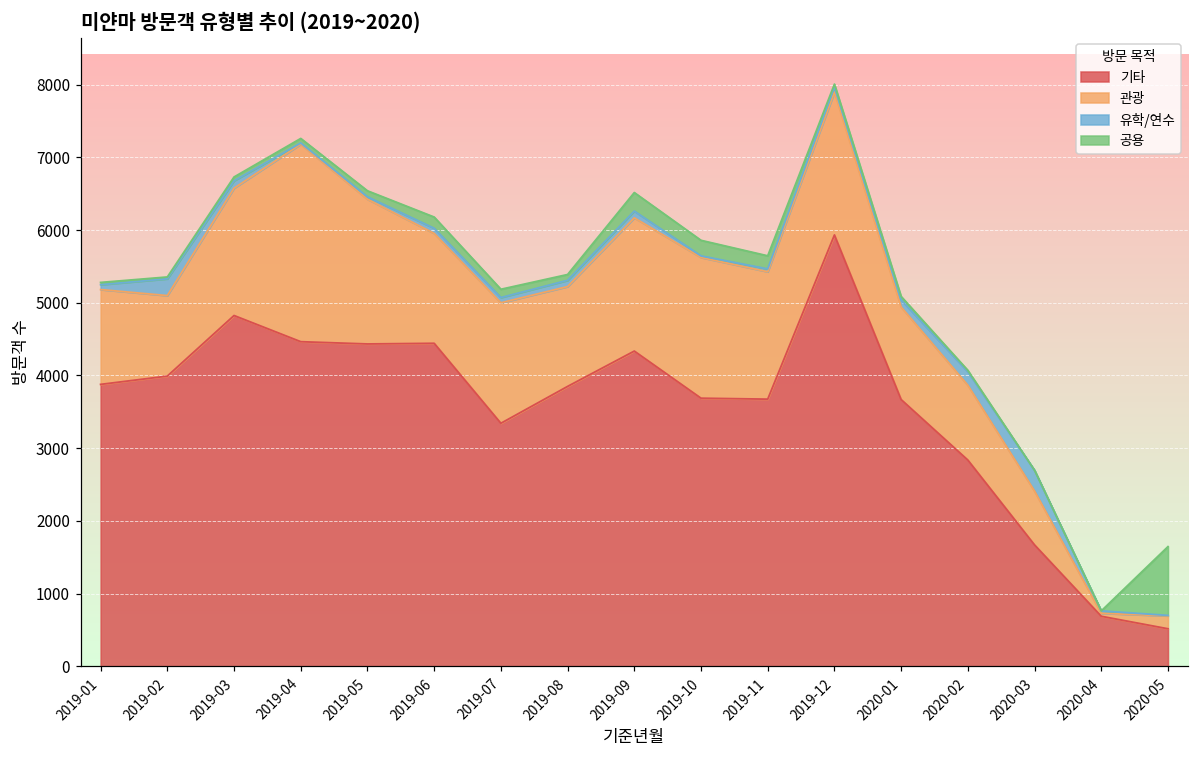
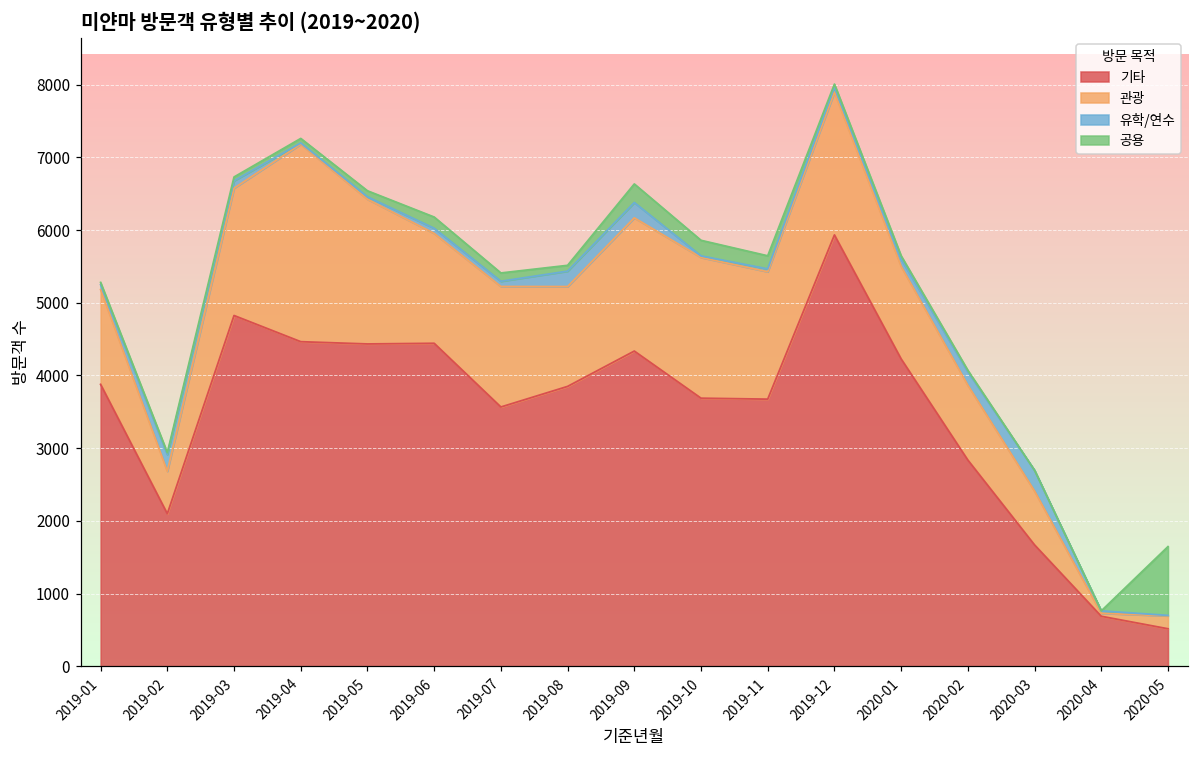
  {
    "기타": {
      "2019-01": 3900,
-     "2019-02": 4000,
+     "2019-02": 2100,
      "2019-03": 4800,
      "2019-04": 4500,
      "2019-05": 4400,
      "2019-06": 4400,
-     "2019-07": 3300,
+     "2019-07": 3600,
      "2019-08": 3800,
      "2019-09": 4300,
      "2019-10": 3700,
      "2019-11": 3700,
      "2019-12": 5900,
-     "2020-01": 3700,
+     "2020-01": 4200,
      "2020-02": 2800,
      "2020-03": 1700,
      "2020-04": 700,
      "2020-05": 500
    },
    "관광": {
      "2019-01": 1300,
-     "2019-02": 1100,
+     "2019-02": 600,
      "2019-03": 1800,
      "2019-06": 1500,
      "2019-07": 1700,
      "2019-08": 1400,
      "2019-09": 1800,
      "2019-11": 1800,
      "2019-12": 2000,
      "2020-01": 1300,
      "2020-02": 1000,
      "2020-03": 700
    },
    "유학/연수": {
      "2019-03": 100,
      "2019-06": 100,
      "2019-07": 100,
-     "2019-08": 100,
-     "2019-09": 100,
+     "2019-08": 200,
+     "2019-09": 200,
      "2019-11": 0,
      "2019-12": 100,
      "2020-01": 100
    },
    "공용": {
      "2019-03": 100,
      "2019-04": 100,
      "2019-05": 100,
      "2019-06": 200,
      "2019-07": 100,
      "2019-08": 100,
      "2019-09": 300,
      "2019-10": 200,
      "2019-11": 200,
      "2019-12": 0,
      "2020-01": 0,
      "2020-05": 900
    }
  }
